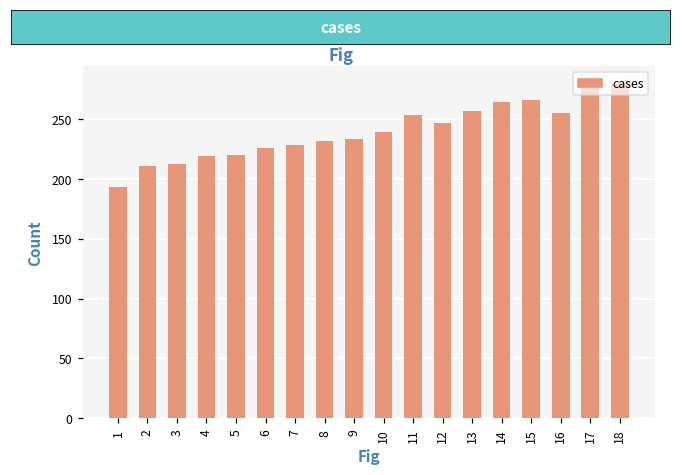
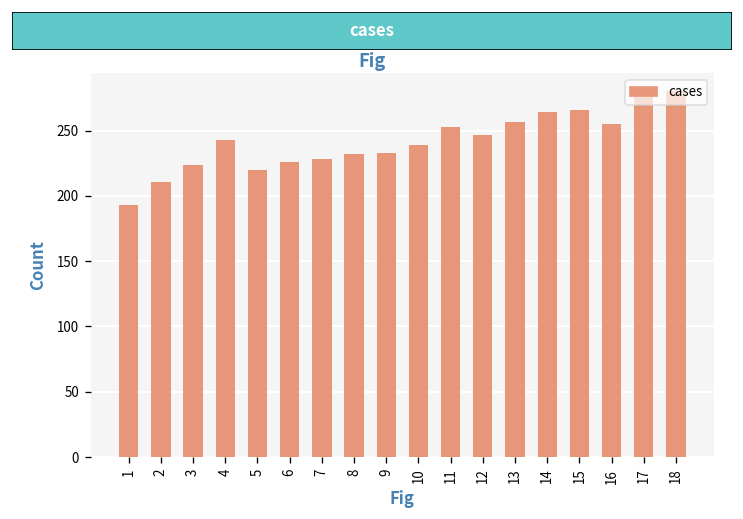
  {
    "1": 193,
    "2": 211,
-   "3": 212,
-   "4": 219,
+   "3": 224,
+   "4": 243,
    "5": 220,
    "6": 226,
    "7": 228,
    "8": 232,
    "9": 233,
    "10": 239,
    "11": 253,
    "12": 247,
    "13": 257,
    "14": 264,
    "15": 266,
    "16": 255
  }
